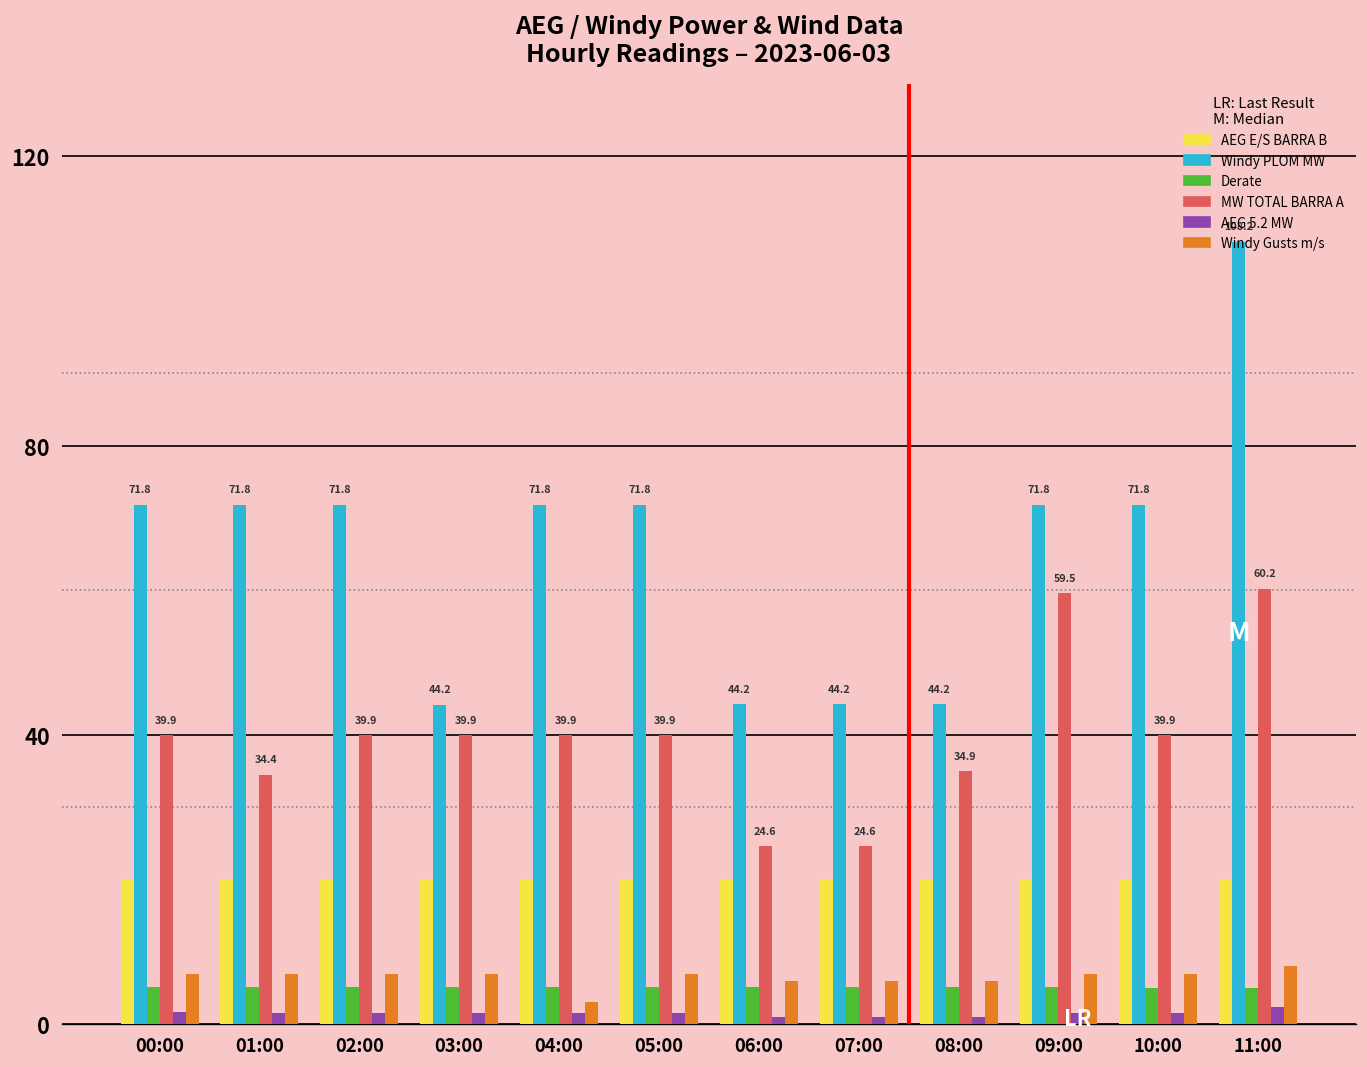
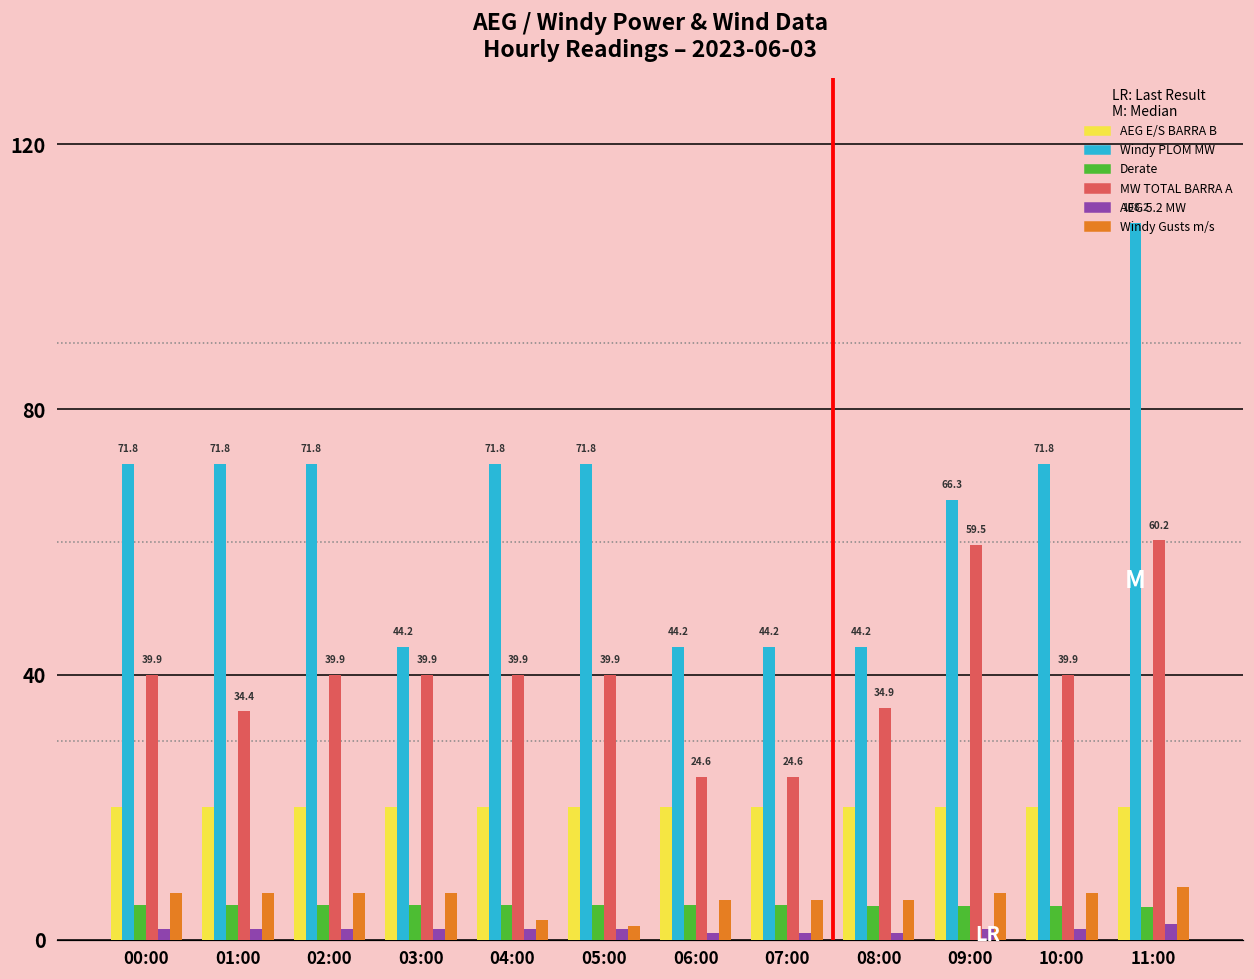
  {
    "AEG E/S BARRA B": {
      "00:00": 20,
      "01:00": 20,
      "02:00": 20,
      "03:00": 20,
      "04:00": 20,
      "05:00": 20,
      "06:00": 20,
      "07:00": 20,
      "08:00": 20,
      "09:00": 20,
      "10:00": 20,
      "11:00": 20
    },
    "Windy PLOM MW": {
      "00:00": 71.8,
      "01:00": 71.8,
      "02:00": 71.8,
      "03:00": 44.2,
      "04:00": 71.8,
      "05:00": 71.8,
      "06:00": 44.2,
      "07:00": 44.2,
      "08:00": 44.2,
-     "09:00": 71.8,
+     "09:00": 66.3,
      "10:00": 71.8,
      "11:00": 108.2
    },
    "Derate": {
      "00:00": 5,
      "01:00": 5,
      "02:00": 5,
      "03:00": 5,
      "04:00": 5,
      "05:00": 5,
      "06:00": 5,
      "07:00": 5,
      "08:00": 5,
      "09:00": 5,
      "10:00": 5,
      "11:00": 5
    },
    "MW TOTAL BARRA A": {
      "00:00": 39.9,
      "01:00": 34.4,
      "02:00": 39.9,
      "03:00": 39.9,
      "04:00": 39.9,
      "05:00": 39.9,
      "06:00": 24.6,
      "07:00": 24.6,
      "08:00": 34.9,
      "09:00": 59.5,
      "10:00": 39.9,
      "11:00": 60.2
    },
    "AEG 5.2 MW": {
      "00:00": 2,
      "01:00": 2,
      "02:00": 2,
      "03:00": 2,
      "04:00": 2,
      "05:00": 2,
      "06:00": 1,
      "07:00": 1,
      "08:00": 1,
      "09:00": 2,
      "10:00": 2,
      "11:00": 2
    },
    "Windy Gusts m/s": {
      "00:00": 7,
      "01:00": 7,
      "02:00": 7,
      "03:00": 7,
      "04:00": 3,
-     "05:00": 7,
+     "05:00": 2,
      "06:00": 6,
      "07:00": 6,
      "08:00": 6,
      "09:00": 7,
      "10:00": 7,
      "11:00": 8
    }
  }
